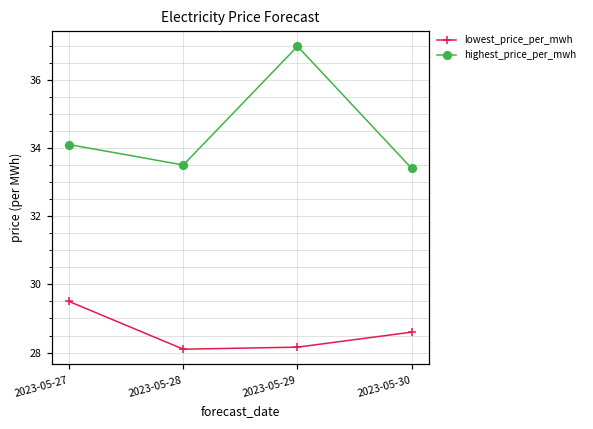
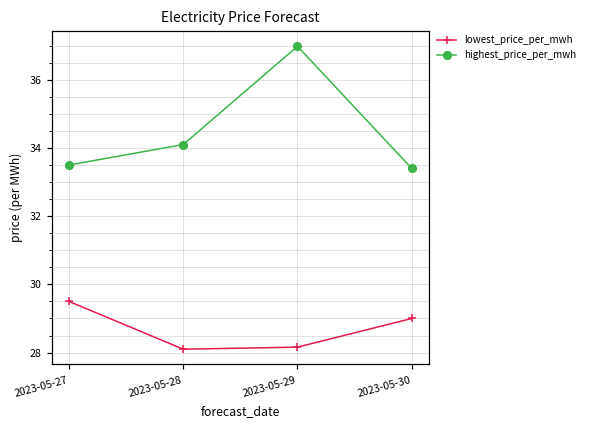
  {
    "lowest_price_per_mwh": {
      "2023-05-27": 29.5,
      "2023-05-28": 28.1,
      "2023-05-29": 28.2,
-     "2023-05-30": 28.6
+     "2023-05-30": 29.0
    },
    "highest_price_per_mwh": {
-     "2023-05-27": 34.1,
-     "2023-05-28": 33.5,
+     "2023-05-27": 33.5,
+     "2023-05-28": 34.1,
      "2023-05-29": 37.0,
      "2023-05-30": 33.4
    }
  }
